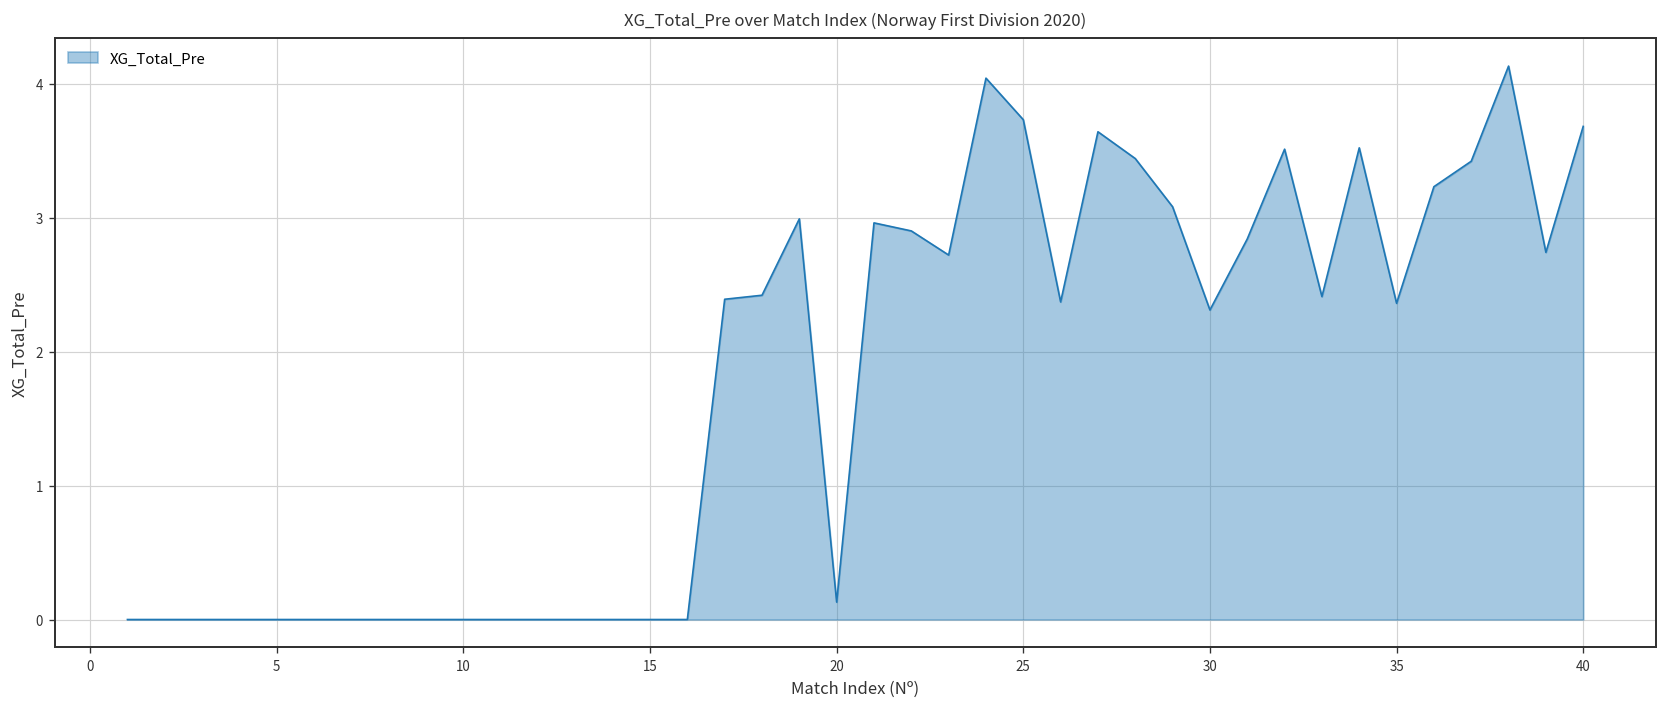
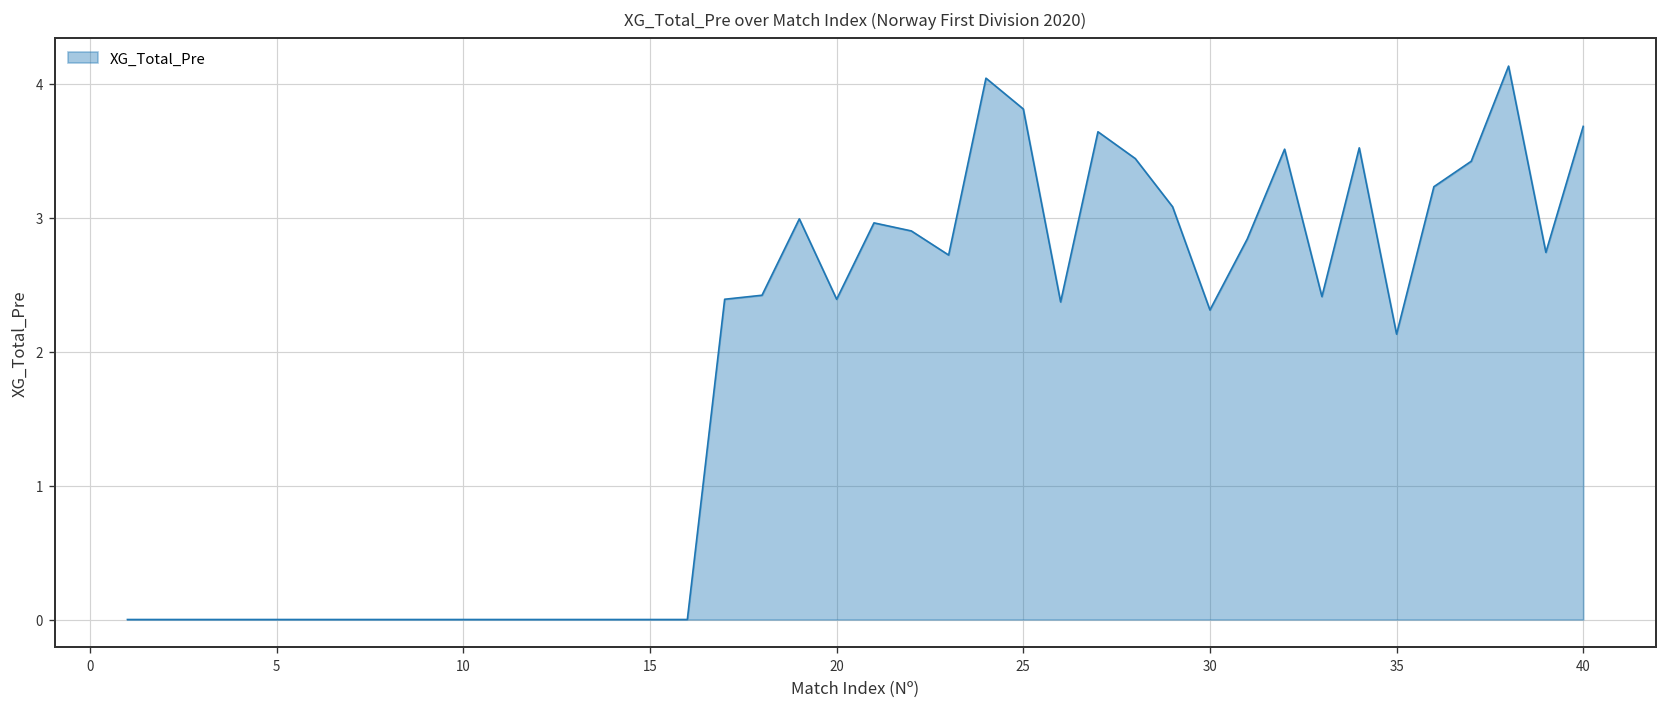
  {
    "5": 0.00,
    "10": 0.00,
    "15": 0.00,
-   "20": 0.13,
-   "25": 3.73,
+   "20": 2.39,
+   "25": 3.81,
    "30": 2.31,
-   "35": 2.36,
+   "35": 2.13,
    "40": 3.68
  }
